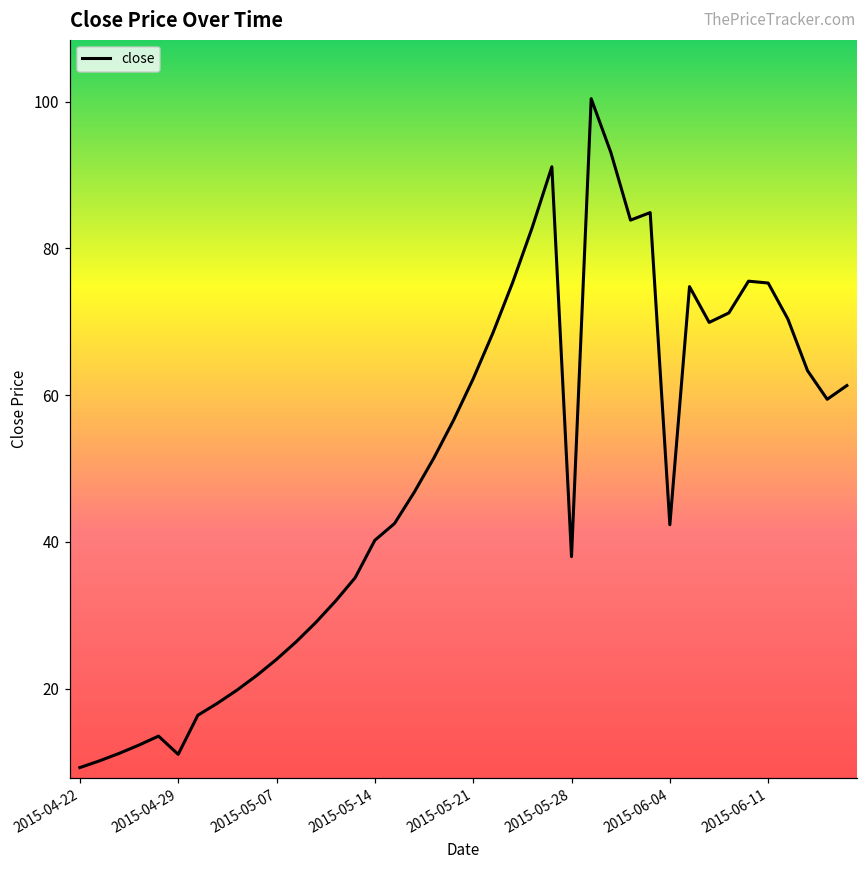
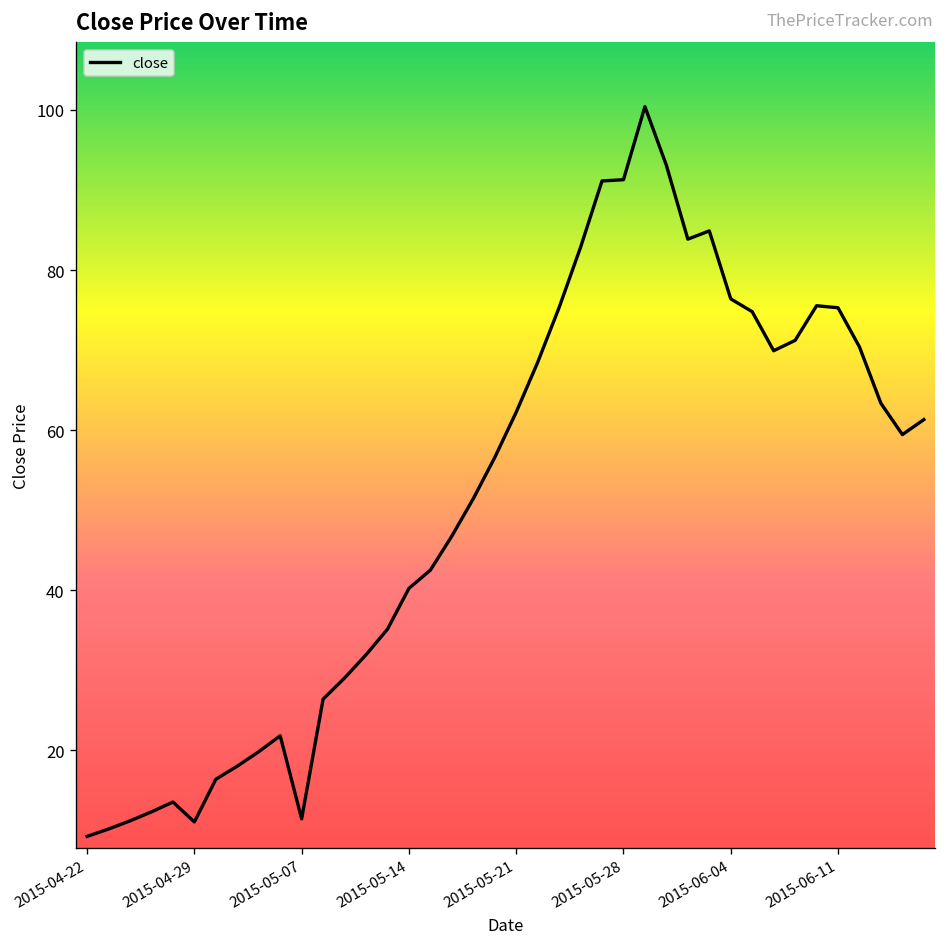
  {
    "2015-04-22": 9,
    "2015-04-29": 11,
-   "2015-05-07": 24,
+   "2015-05-07": 11,
    "2015-05-14": 40,
    "2015-05-21": 62,
-   "2015-05-28": 38,
-   "2015-06-04": 42,
+   "2015-05-28": 91,
+   "2015-06-04": 76,
    "2015-06-11": 75
  }
